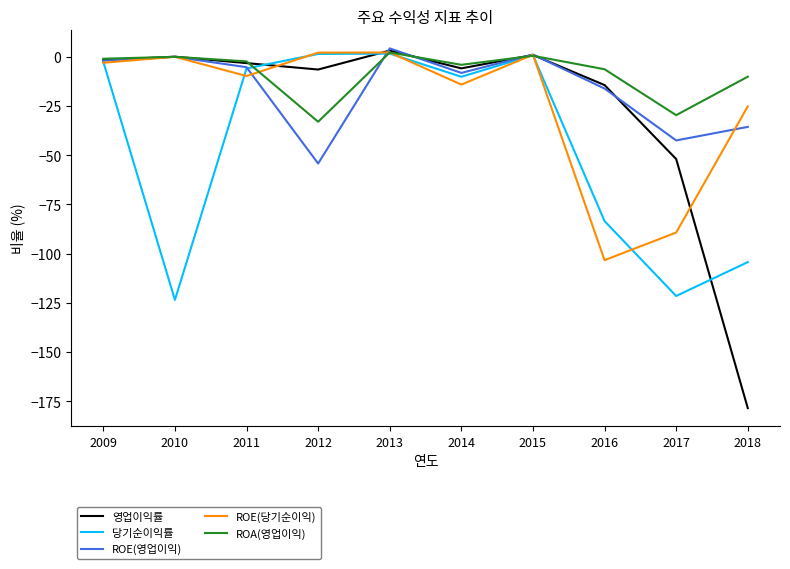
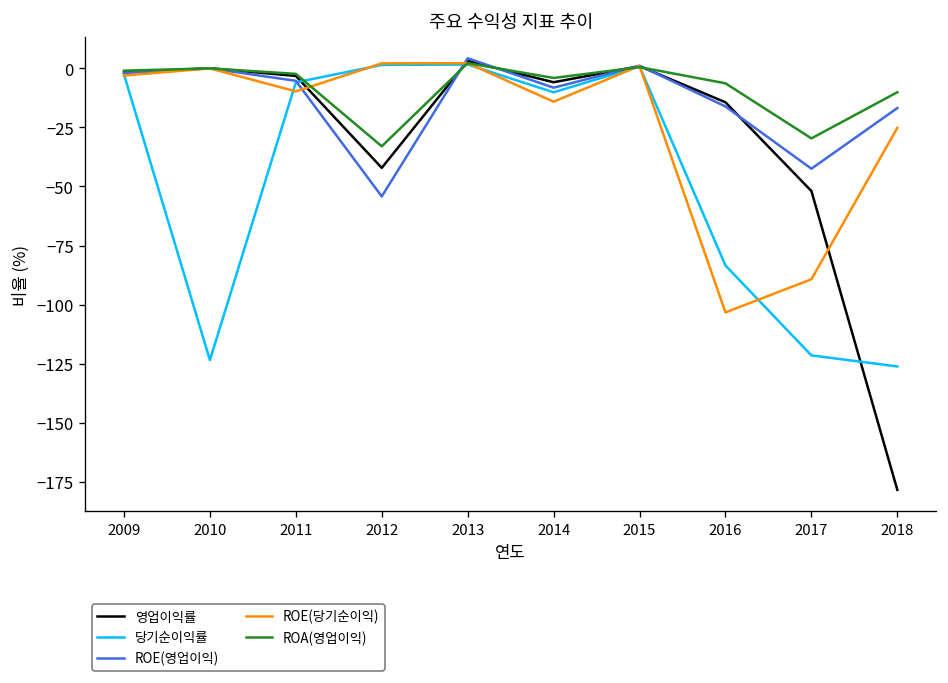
  {
    "영업이익률": {
-     "2012": -6,
+     "2012": -42,
      "2014": -6,
      "2016": -14,
      "2017": -52,
      "2018": -178
    },
    "당기순이익률": {
      "2010": -124,
      "2014": -10,
      "2016": -83,
      "2017": -122,
-     "2018": -104
+     "2018": -126
    },
    "ROE(영업이익)": {
      "2012": -54,
      "2014": -8,
      "2016": -16,
      "2017": -42,
-     "2018": -36
+     "2018": -17
    },
    "ROE(당기순이익)": {
      "2011": -10,
      "2014": -14,
      "2016": -103,
      "2017": -89,
      "2018": -25
    },
    "ROA(영업이익)": {
      "2012": -33,
      "2014": -4,
      "2016": -6,
      "2017": -30,
      "2018": -10
    }
  }
